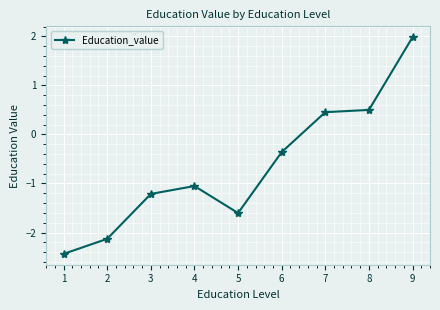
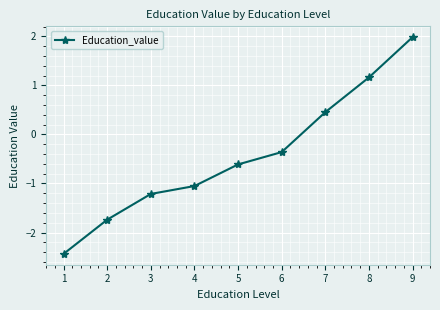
  {
    "1": -2.4,
-   "2": -2.1,
+   "2": -1.7,
    "3": -1.2,
    "4": -1.1,
-   "5": -1.6,
+   "5": -0.6,
    "6": -0.4,
    "7": 0.5,
-   "8": 0.5,
+   "8": 1.2,
    "9": 2.0
  }
